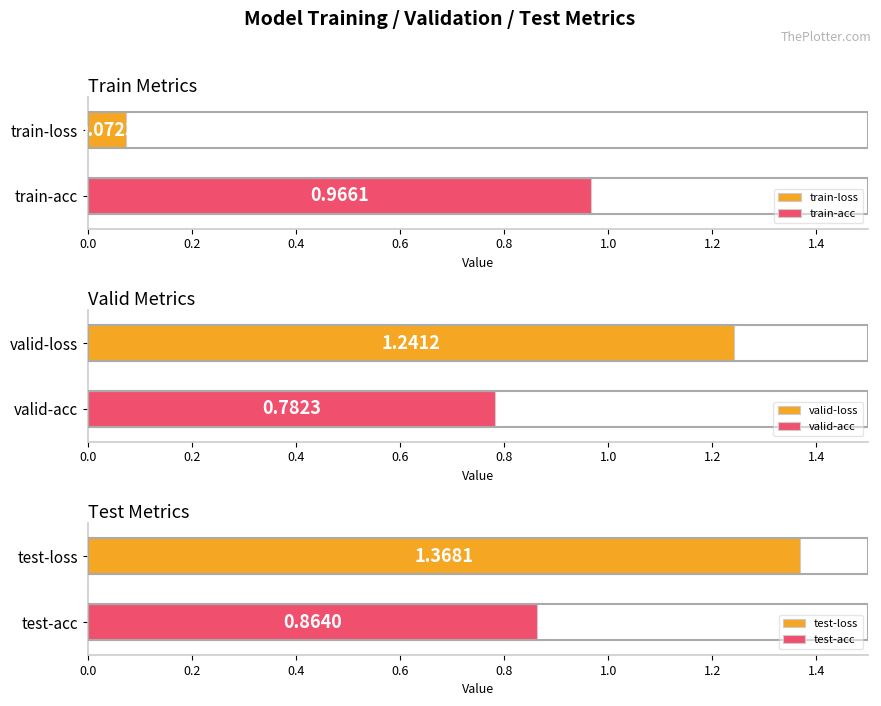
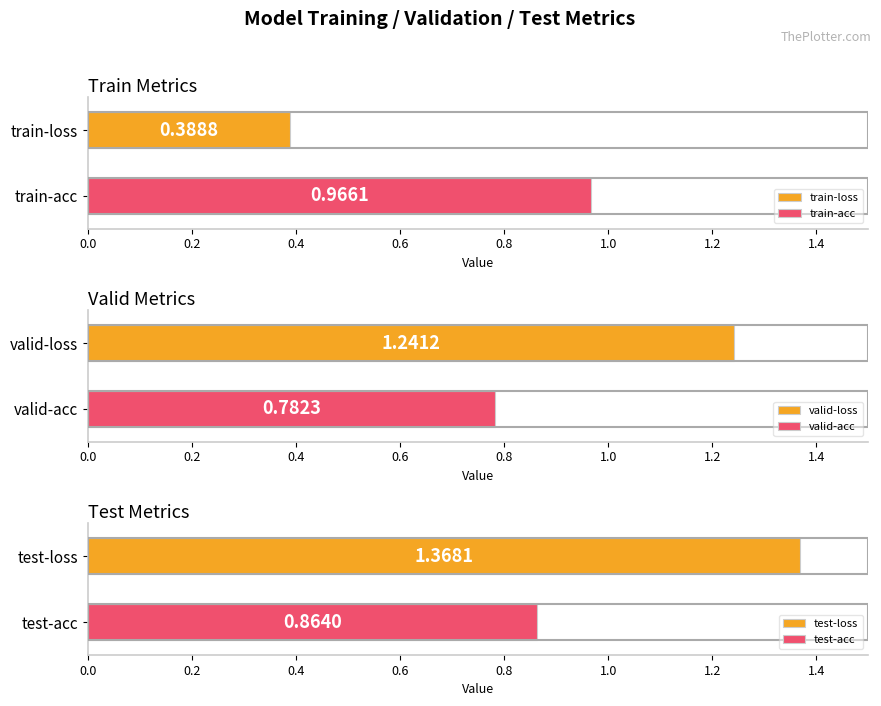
  {
    "Train Metrics": {
-     "train-loss": 0.0723,
+     "train-loss": 0.3888,
      "train-acc": 0.9661
    },
    "Valid Metrics": {
      "valid-loss": 1.2412,
      "valid-acc": 0.7823
    },
    "Test Metrics": {
      "test-loss": 1.3681,
      "test-acc": 0.8640
    }
  }
